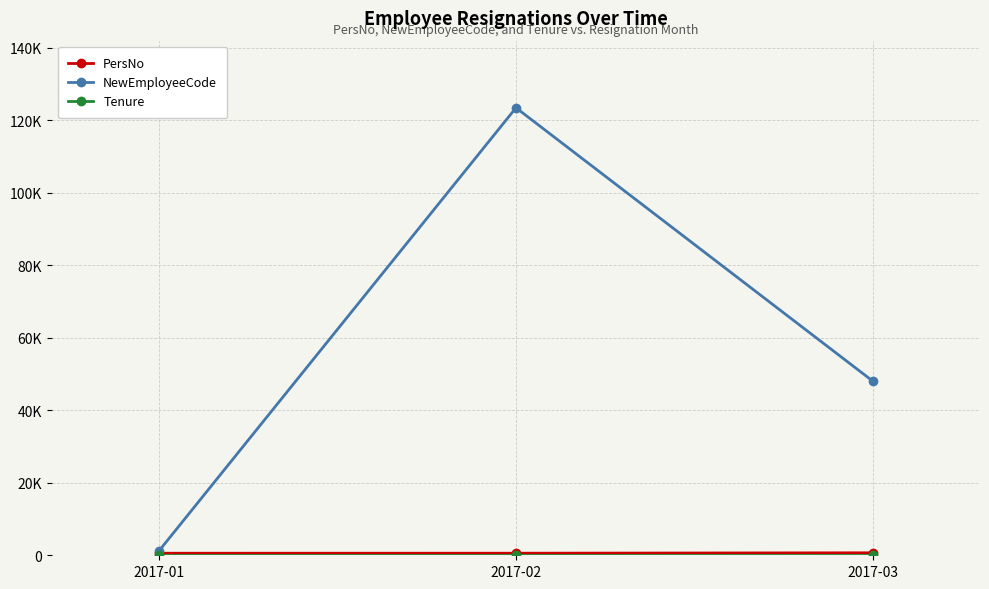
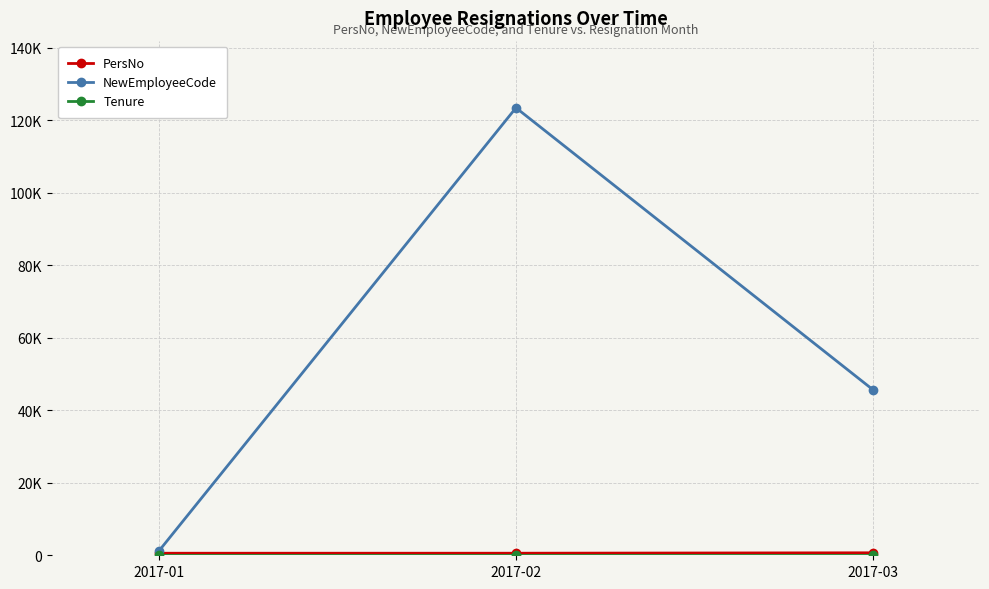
  {
    "NewEmployeeCode": {
      "2017-02": 123000,
-     "2017-03": 48000
+     "2017-03": 46000
    }
  }
